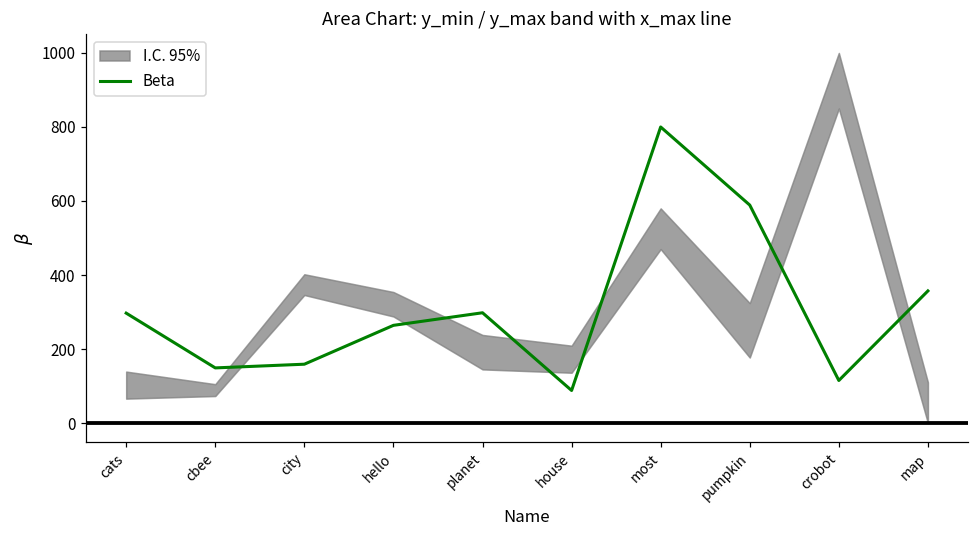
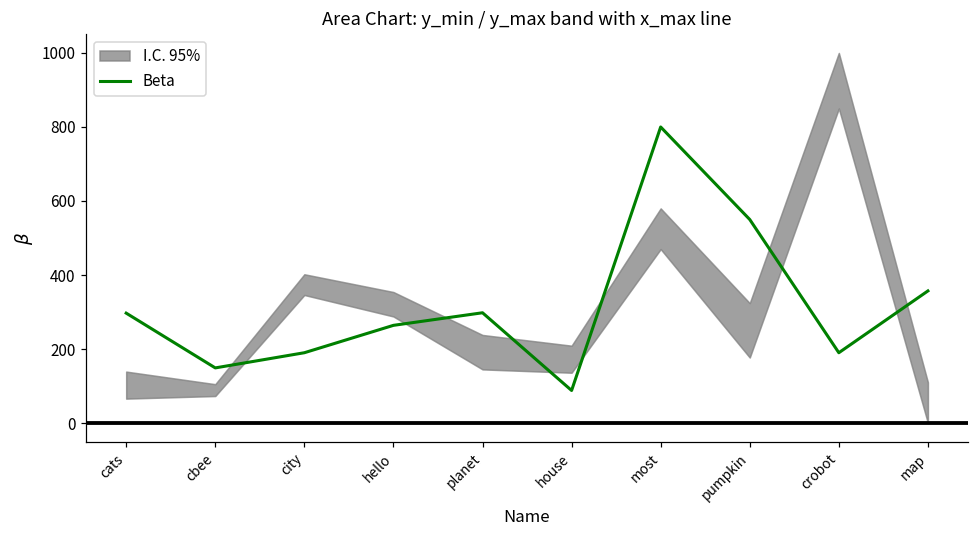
  {
    "Beta": {
      "cats": 300,
      "cbee": 150,
-     "city": 160,
+     "city": 190,
      "hello": 260,
      "planet": 300,
      "house": 90,
      "most": 800,
-     "pumpkin": 590,
-     "crobot": 120,
+     "pumpkin": 550,
+     "crobot": 190,
      "map": 360
    }
  }
